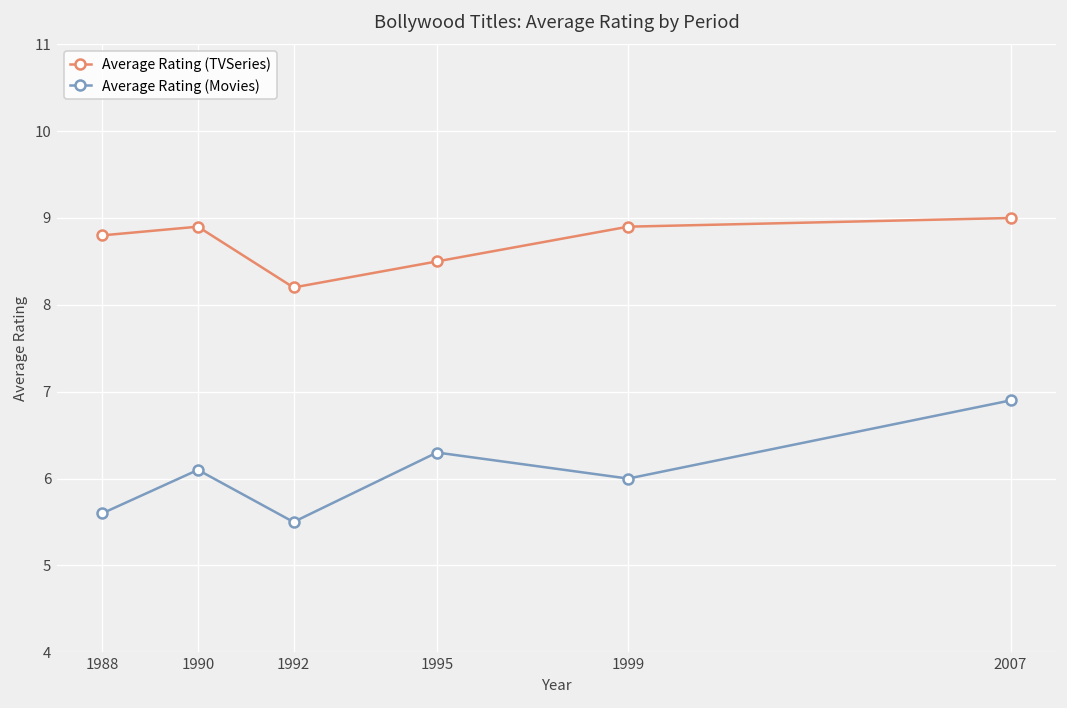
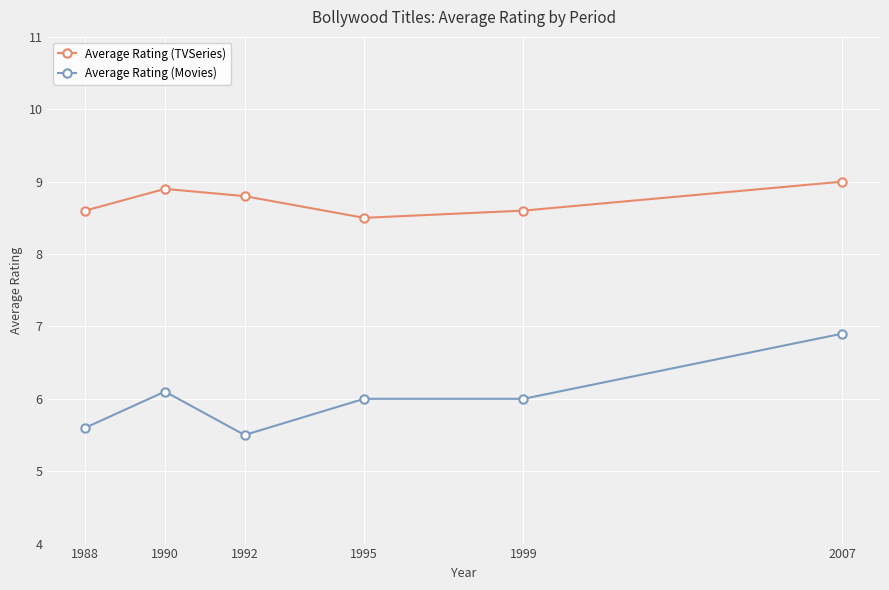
  {
    "Average Rating (TVSeries)": {
-     "1988": 8.8,
+     "1988": 8.6,
      "1990": 8.9,
-     "1992": 8.2,
+     "1992": 8.8,
      "1995": 8.5,
-     "1999": 8.9,
+     "1999": 8.6,
      "2007": 9.0
    },
    "Average Rating (Movies)": {
      "1988": 5.6,
      "1990": 6.1,
      "1992": 5.5,
-     "1995": 6.3,
+     "1995": 6.0,
      "1999": 6.0,
      "2007": 6.9
    }
  }
